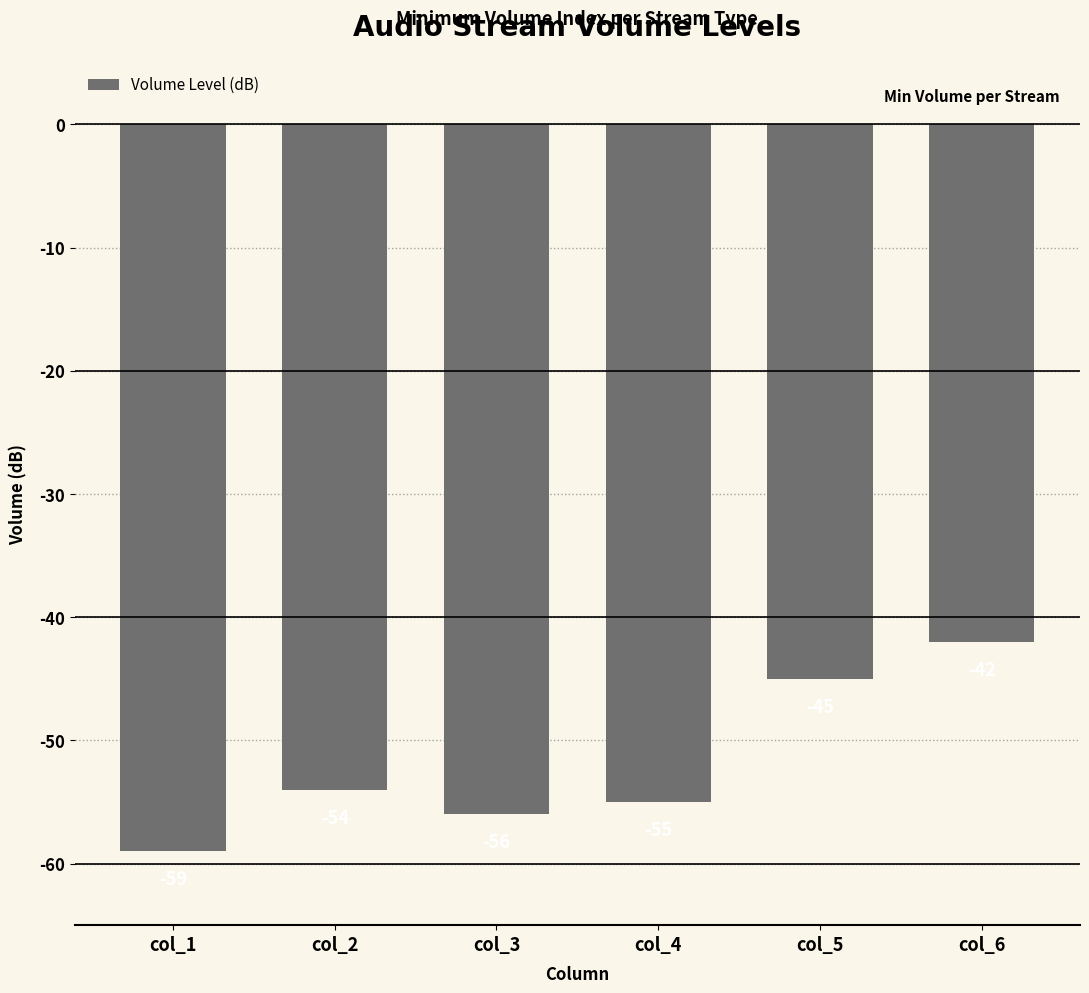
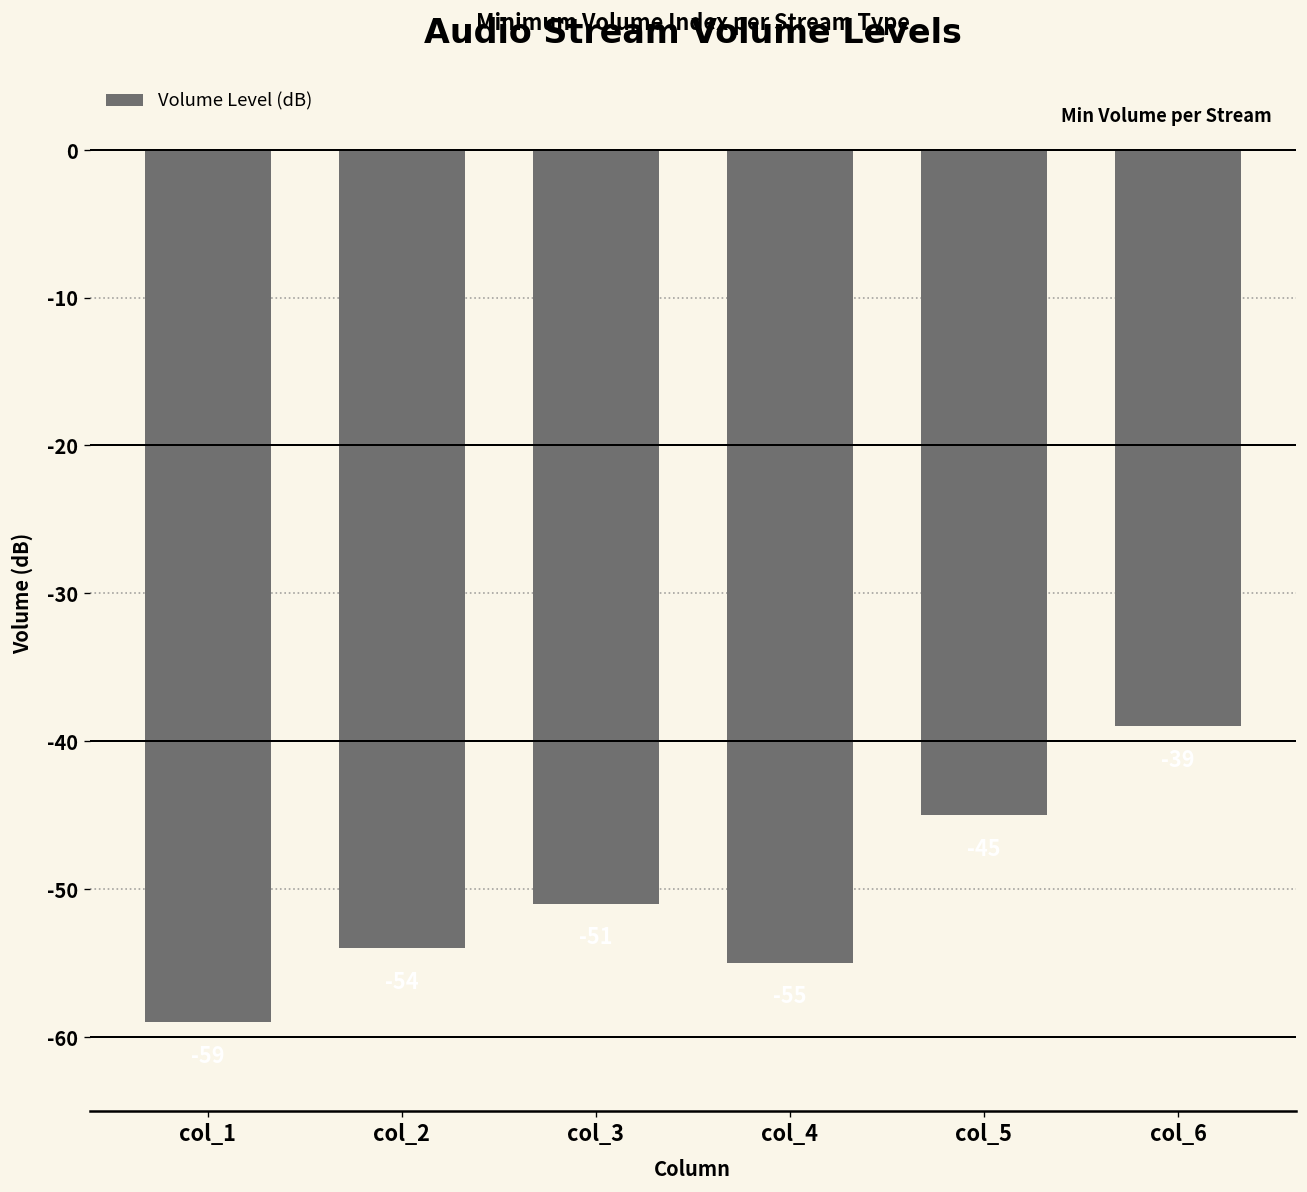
  {
    "col_1": -59,
    "col_2": -54,
-   "col_3": -56,
+   "col_3": -51,
    "col_4": -55,
    "col_5": -45,
-   "col_6": -42
+   "col_6": -39
  }
